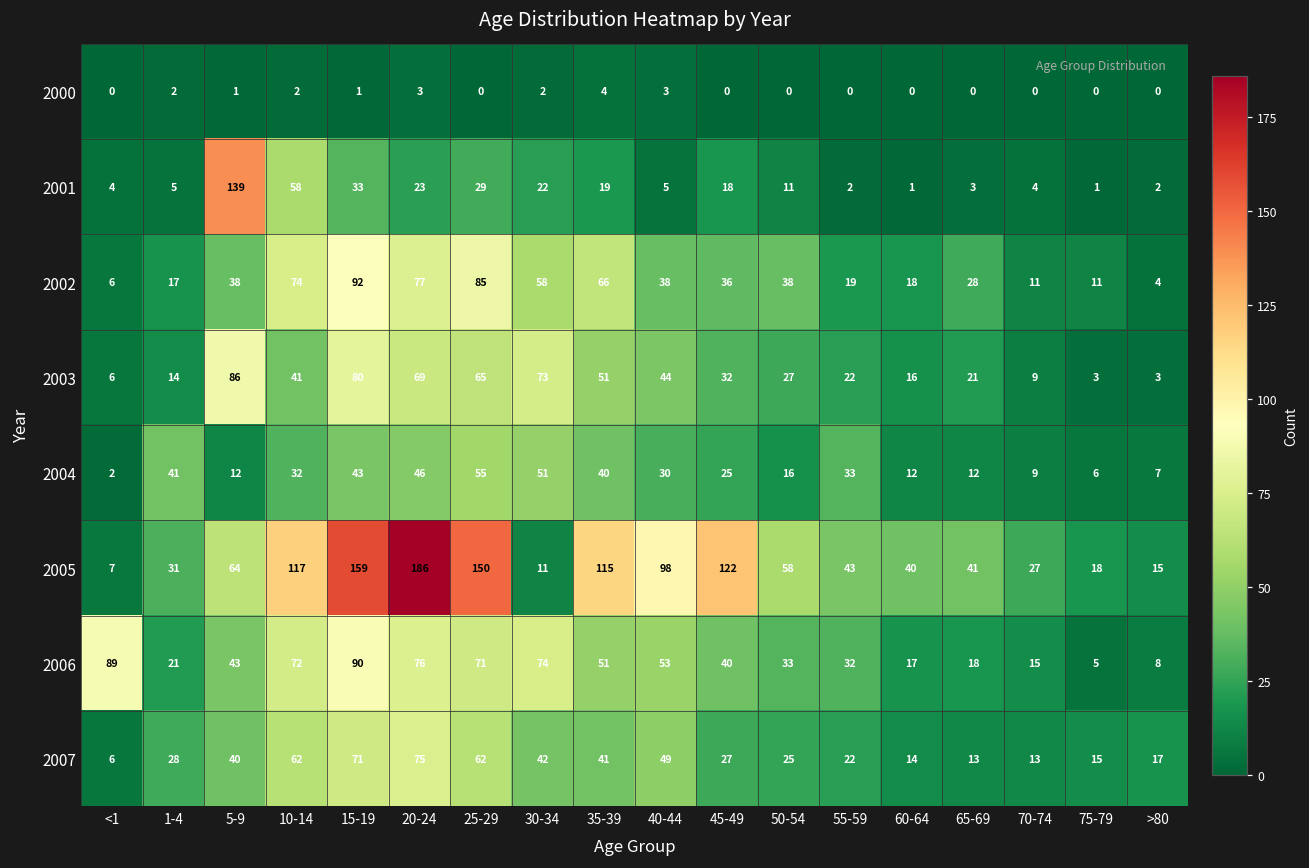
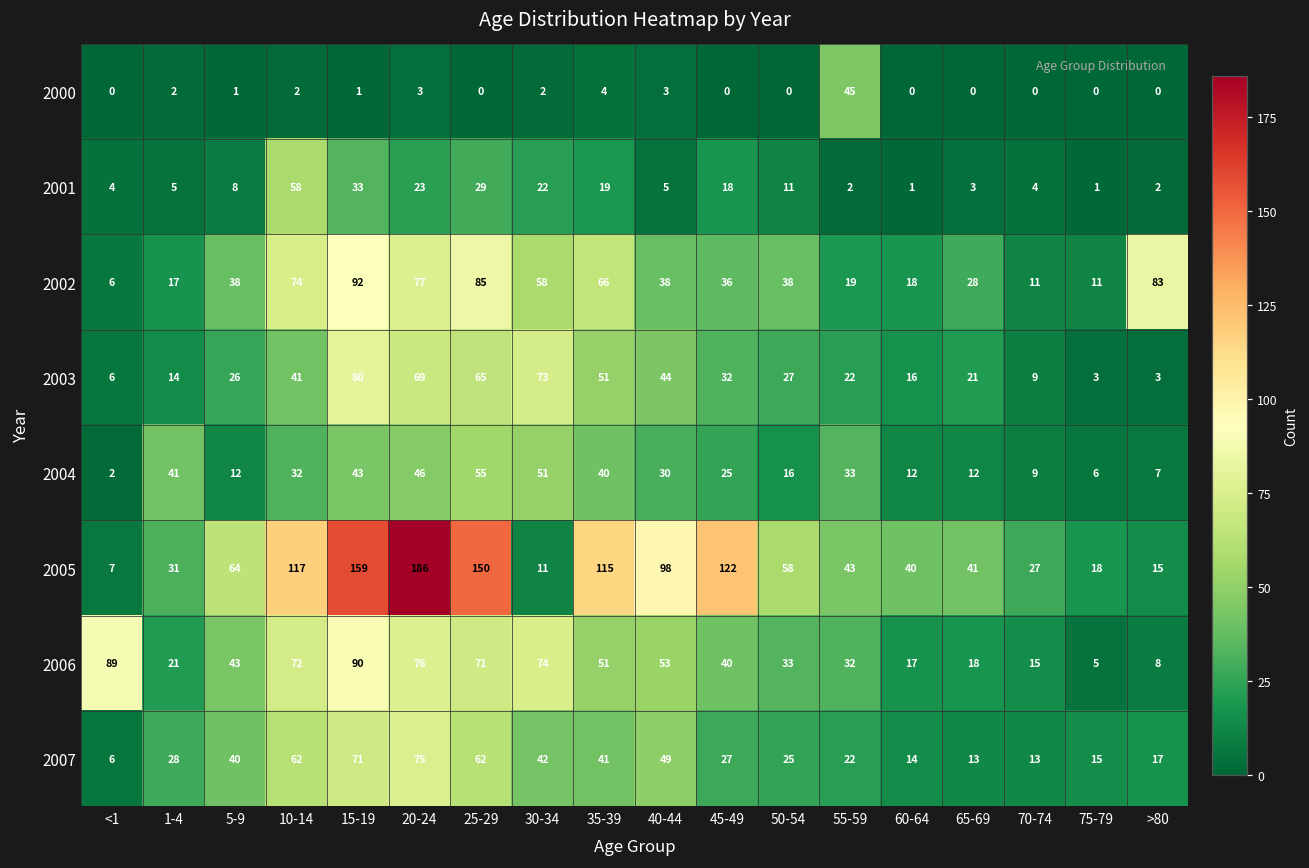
  {
    "2000": {
      "<1": 0,
      "1-4": 2,
      "5-9": 1,
      "10-14": 2,
      "15-19": 1,
      "20-24": 3,
      "25-29": 0,
      "30-34": 2,
      "35-39": 4,
      "40-44": 3,
      "45-49": 0,
      "50-54": 0,
-     "55-59": 0,
+     "55-59": 45,
      "60-64": 0,
      "65-69": 0,
      "70-74": 0,
      ">80": 0
    },
    "2001": {
      "<1": 4,
      "1-4": 5,
-     "5-9": 139,
+     "5-9": 8,
      "10-14": 58,
      "15-19": 33,
      "20-24": 23,
      "25-29": 29,
      "30-34": 22,
      "35-39": 19,
      "40-44": 5,
      "45-49": 18,
      "50-54": 11,
      "55-59": 2,
      "60-64": 1,
      "65-69": 3,
      "70-74": 4,
      "75-79": 1,
      ">80": 2
    },
    "2002": {
      "<1": 6,
      "1-4": 17,
      "5-9": 38,
      "10-14": 74,
      "15-19": 92,
      "20-24": 77,
      "25-29": 85,
      "30-34": 58,
      "35-39": 66,
      "40-44": 38,
      "45-49": 36,
      "50-54": 38,
      "55-59": 19,
      "60-64": 18,
      "65-69": 28,
      "70-74": 11,
      "75-79": 11,
-     ">80": 4
+     ">80": 83
    },
    "2003": {
      "<1": 6,
      "1-4": 14,
-     "5-9": 86,
+     "5-9": 26,
      "10-14": 41,
      "15-19": 80,
      "20-24": 69,
      "25-29": 65,
      "30-34": 73,
      "35-39": 51,
      "40-44": 44,
      "45-49": 32,
      "50-54": 27,
      "55-59": 22,
      "60-64": 16,
      "65-69": 21,
      "70-74": 9,
      "75-79": 3,
      ">80": 3
    },
    "2004": {
      "<1": 2,
      "1-4": 41,
      "5-9": 12,
      "10-14": 32,
      "15-19": 43,
      "20-24": 46,
      "25-29": 55,
      "30-34": 51,
      "35-39": 40,
      "40-44": 30,
      "45-49": 25,
      "50-54": 16,
      "55-59": 33,
      "60-64": 12,
      "65-69": 12,
      "70-74": 9,
      "75-79": 6,
      ">80": 7
    },
    "2005": {
      "<1": 7,
      "1-4": 31,
      "5-9": 64,
      "10-14": 117,
      "15-19": 159,
      "20-24": 186,
      "25-29": 150,
      "30-34": 11,
      "35-39": 115,
      "40-44": 98,
      "45-49": 122,
      "50-54": 58,
      "55-59": 43,
      "60-64": 40,
      "65-69": 41,
      "70-74": 27,
      "75-79": 18,
      ">80": 15
    },
    "2006": {
      "<1": 89,
      "1-4": 21,
      "5-9": 43,
      "10-14": 72,
      "15-19": 90,
      "20-24": 76,
      "25-29": 71,
      "30-34": 74,
      "35-39": 51,
      "40-44": 53,
      "45-49": 40,
      "50-54": 33,
      "55-59": 32,
      "60-64": 17,
      "65-69": 18,
      "70-74": 15,
      "75-79": 5,
      ">80": 8
    },
    "2007": {
      "<1": 6,
      "1-4": 28,
      "5-9": 40,
      "10-14": 62,
      "15-19": 71,
      "20-24": 75,
      "25-29": 62,
      "30-34": 42,
      "35-39": 41,
      "40-44": 49,
      "45-49": 27,
      "50-54": 25,
      "55-59": 22,
      "60-64": 14,
      "65-69": 13,
      "70-74": 13,
      "75-79": 15,
      ">80": 17
    }
  }
